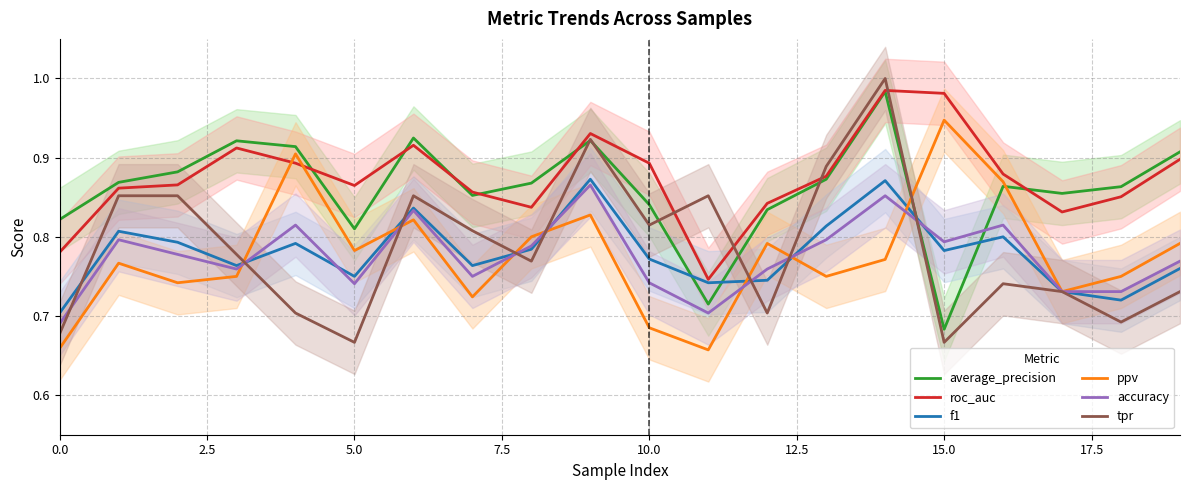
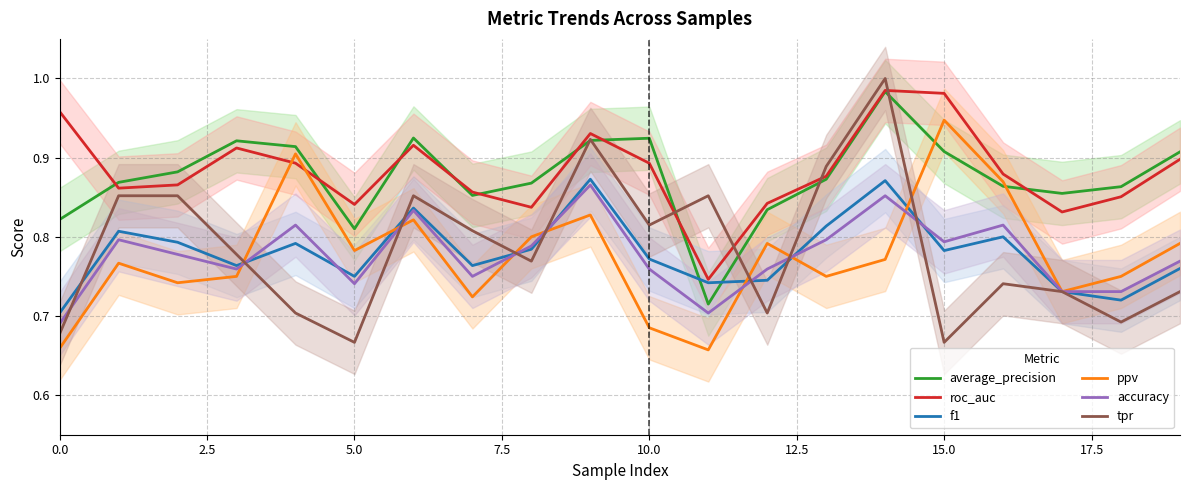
  {
    "average_precision": {
      "5.0": 0.81,
-     "10.0": 0.84,
-     "15.0": 0.68
+     "10.0": 0.92,
+     "15.0": 0.91
    },
    "roc_auc": {
-     "0.0": 0.78,
-     "5.0": 0.86,
+     "0.0": 0.96,
+     "5.0": 0.84,
      "10.0": 0.89,
      "15.0": 0.98
    },
    "f1": {
      "0.0": 0.70,
      "5.0": 0.75,
      "10.0": 0.77,
      "15.0": 0.78
    },
    "ppv": {
      "0.0": 0.66,
      "10.0": 0.69
    },
    "accuracy": {
      "0.0": 0.69,
      "5.0": 0.74,
-     "10.0": 0.74,
+     "10.0": 0.76,
      "15.0": 0.79
    },
    "tpr": {
      "0.0": 0.68,
      "5.0": 0.67,
      "15.0": 0.67
    }
  }
